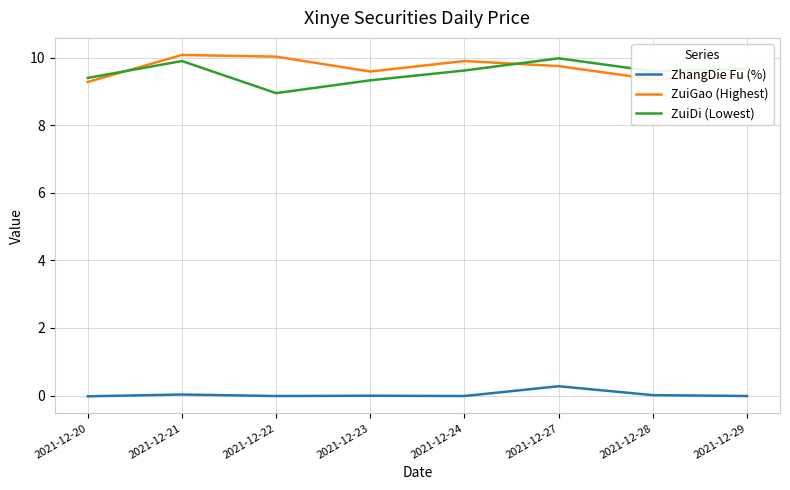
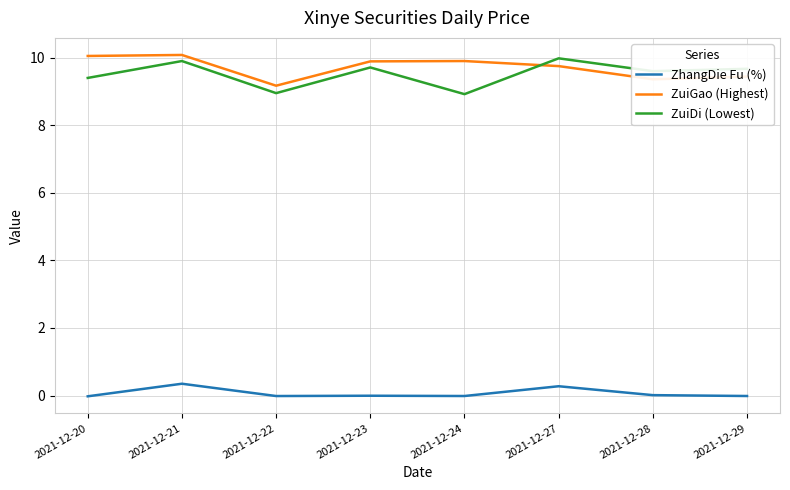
  {
    "ZhangDie Fu (%)": {
      "2021-12-20": 0.0,
-     "2021-12-21": 0.0,
+     "2021-12-21": 0.4,
      "2021-12-22": 0.0,
      "2021-12-23": 0.0,
      "2021-12-24": 0.0,
      "2021-12-27": 0.3,
      "2021-12-28": 0.0,
      "2021-12-29": 0.0
    },
    "ZuiGao (Highest)": {
-     "2021-12-20": 9.3,
+     "2021-12-20": 10.1,
      "2021-12-21": 10.1,
-     "2021-12-22": 10.0,
-     "2021-12-23": 9.6,
+     "2021-12-22": 9.2,
+     "2021-12-23": 9.9,
      "2021-12-24": 9.9,
      "2021-12-27": 9.8
    },
    "ZuiDi (Lowest)": {
      "2021-12-20": 9.4,
      "2021-12-21": 9.9,
      "2021-12-22": 9.0,
-     "2021-12-23": 9.3,
-     "2021-12-24": 9.6,
+     "2021-12-23": 9.7,
+     "2021-12-24": 8.9,
      "2021-12-27": 10.0
    }
  }
